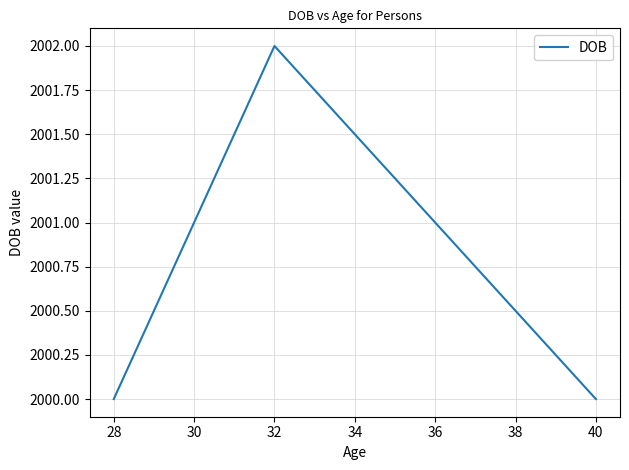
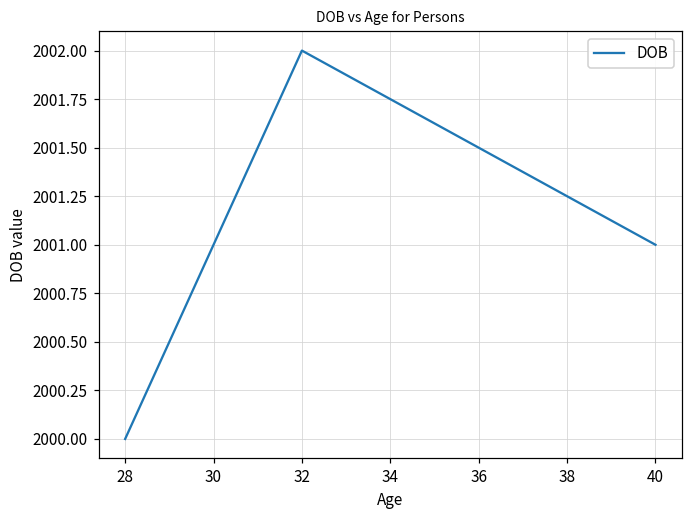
  {
    "28": 2000,
    "32": 2002,
-   "40": 2000
+   "40": 2001
  }
